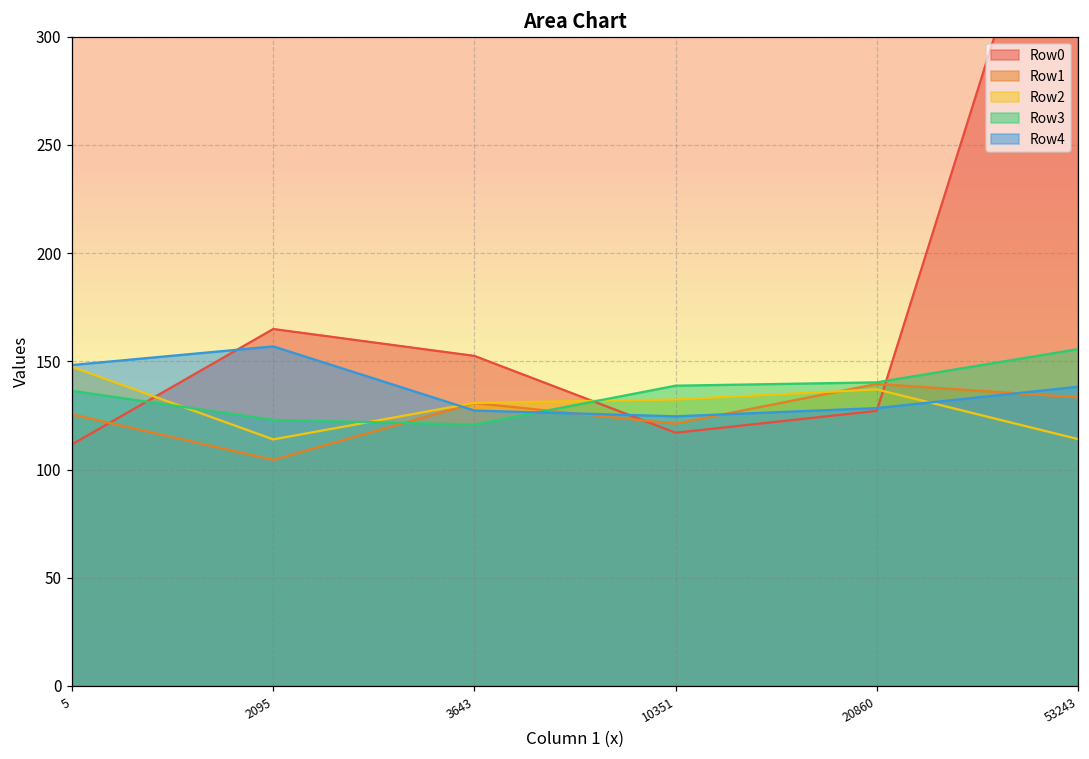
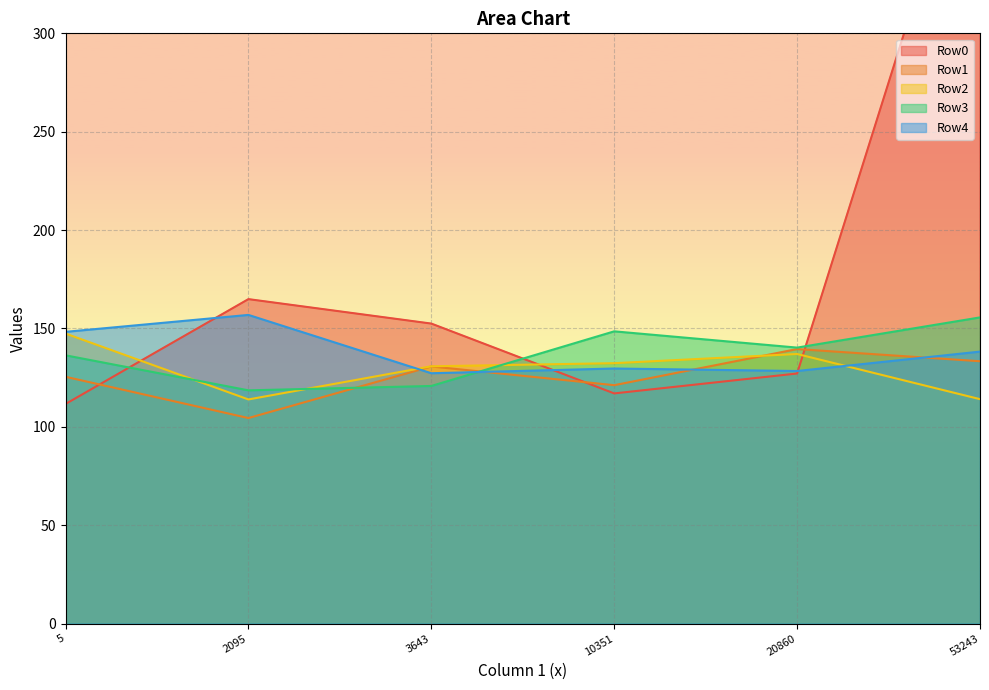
  {
    "Row3": {
      "5": 136,
-     "2095": 123,
+     "2095": 119,
      "3643": 121,
-     "10351": 139,
+     "10351": 149,
      "53243": 156
    },
    "Row4": {
      "2095": 157,
      "3643": 127,
-     "10351": 125,
+     "10351": 130,
      "53243": 138
    }
  }
